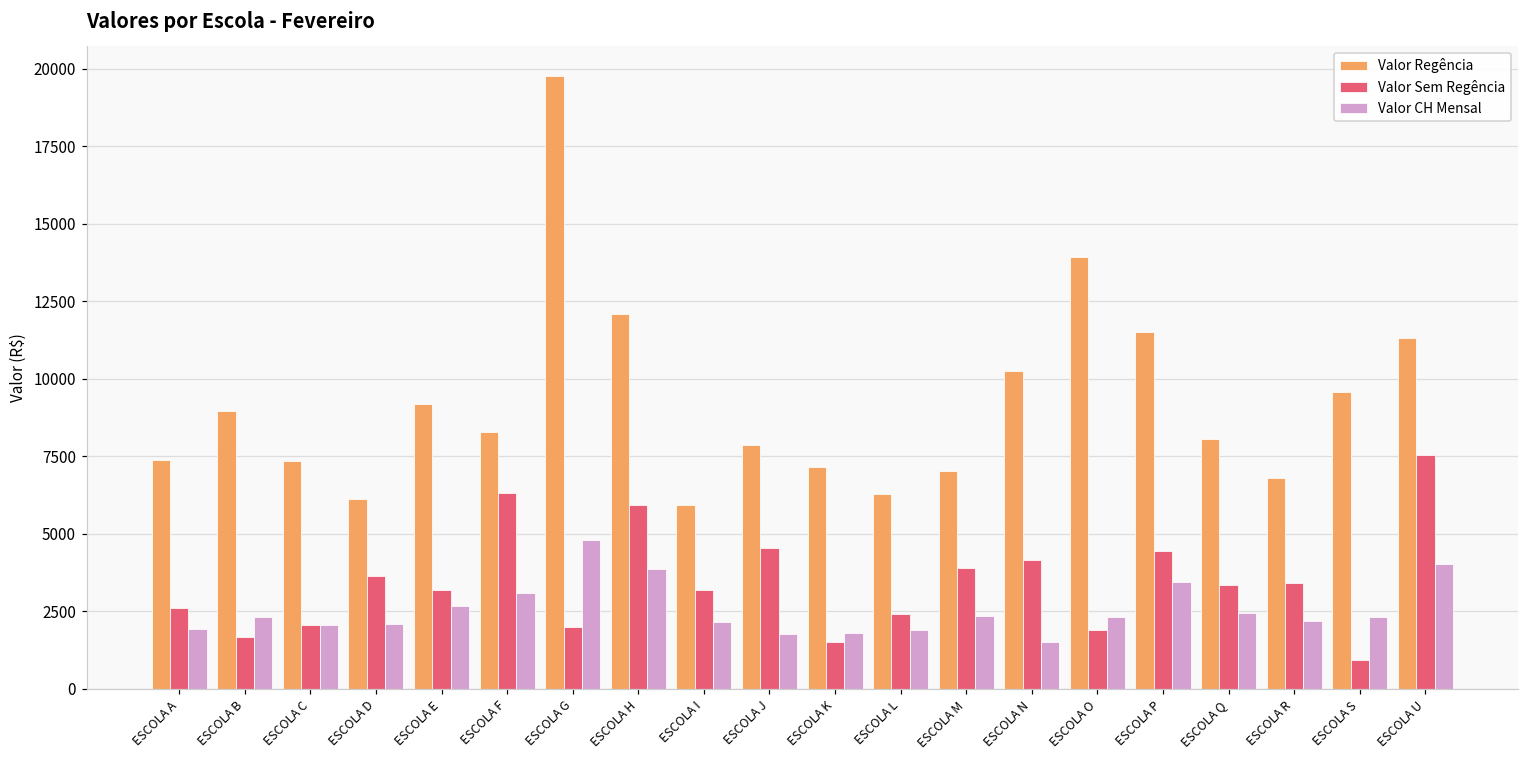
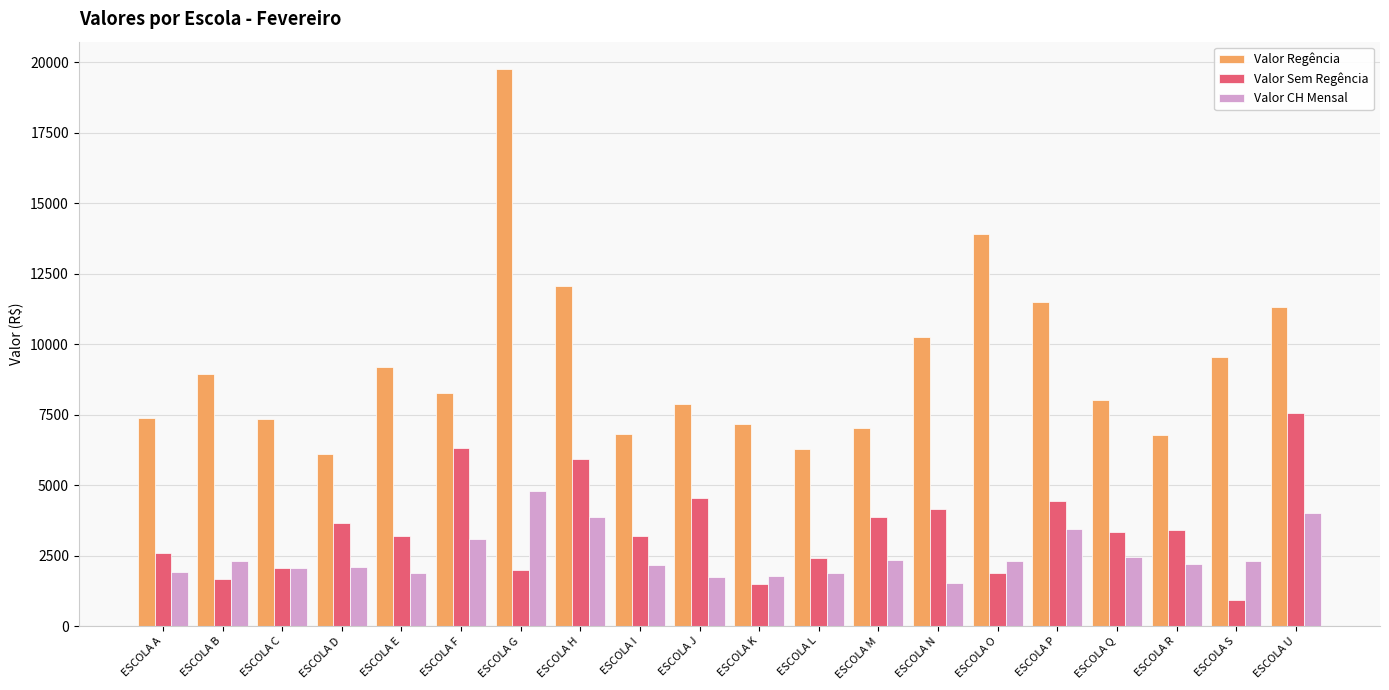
  {
    "Valor Regência": {
      "ESCOLA A": 7400,
      "ESCOLA B": 8900,
      "ESCOLA C": 7400,
      "ESCOLA D": 6100,
      "ESCOLA E": 9200,
      "ESCOLA F": 8300,
      "ESCOLA G": 19700,
      "ESCOLA H": 12100,
-     "ESCOLA I": 5900,
+     "ESCOLA I": 6800,
      "ESCOLA J": 7900,
      "ESCOLA K": 7200,
      "ESCOLA L": 6300,
      "ESCOLA M": 7000,
      "ESCOLA N": 10300,
      "ESCOLA O": 13900,
      "ESCOLA P": 11500,
      "ESCOLA Q": 8000,
      "ESCOLA R": 6800,
      "ESCOLA S": 9600,
      "ESCOLA U": 11300
    },
    "Valor Sem Regência": {
      "ESCOLA A": 2600,
      "ESCOLA B": 1700,
      "ESCOLA C": 2100,
      "ESCOLA D": 3600,
      "ESCOLA E": 3200,
      "ESCOLA F": 6300,
      "ESCOLA G": 2000,
      "ESCOLA H": 5900,
      "ESCOLA I": 3200,
      "ESCOLA J": 4500,
      "ESCOLA K": 1500,
      "ESCOLA L": 2400,
      "ESCOLA M": 3900,
      "ESCOLA N": 4200,
      "ESCOLA O": 1900,
      "ESCOLA P": 4500,
      "ESCOLA Q": 3300,
      "ESCOLA R": 3400,
      "ESCOLA S": 900,
      "ESCOLA U": 7600
    },
    "Valor CH Mensal": {
      "ESCOLA A": 1900,
      "ESCOLA B": 2300,
      "ESCOLA C": 2000,
      "ESCOLA D": 2100,
-     "ESCOLA E": 2700,
+     "ESCOLA E": 1900,
      "ESCOLA F": 3100,
      "ESCOLA G": 4800,
      "ESCOLA H": 3900,
      "ESCOLA I": 2200,
      "ESCOLA J": 1800,
      "ESCOLA K": 1800,
      "ESCOLA L": 1900,
      "ESCOLA M": 2300,
      "ESCOLA N": 1500,
      "ESCOLA O": 2300,
      "ESCOLA P": 3400,
      "ESCOLA Q": 2500,
      "ESCOLA R": 2200,
      "ESCOLA S": 2300,
      "ESCOLA U": 4000
    }
  }
